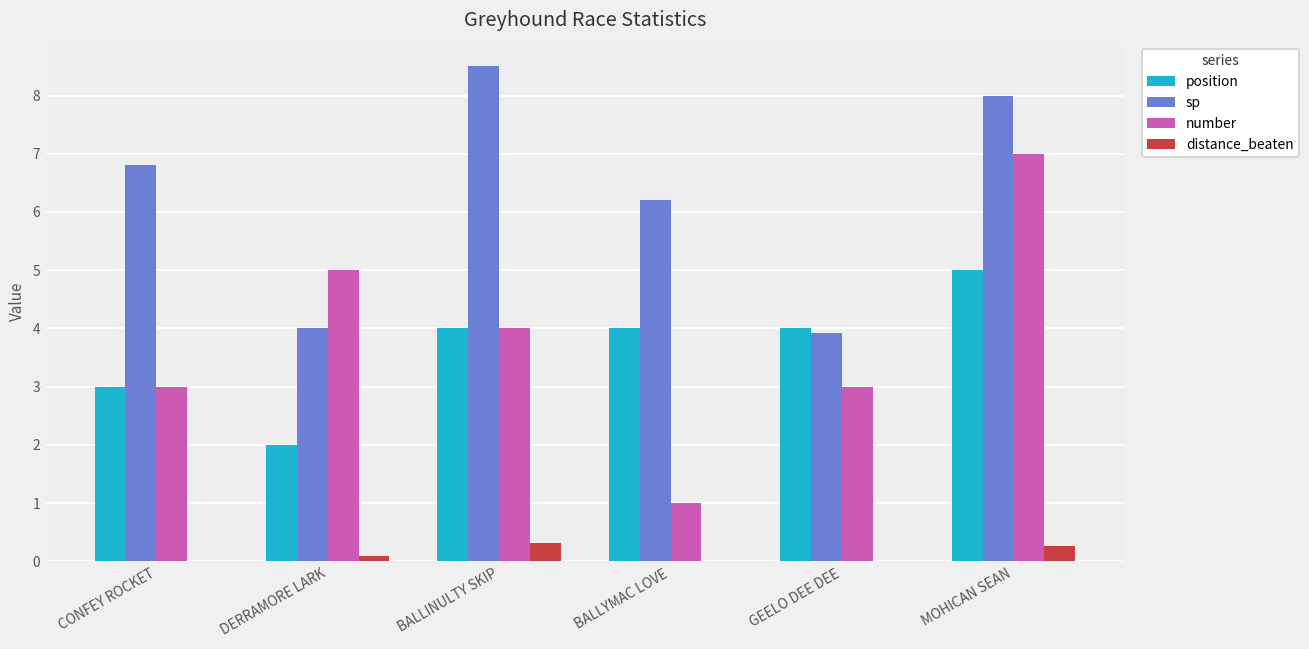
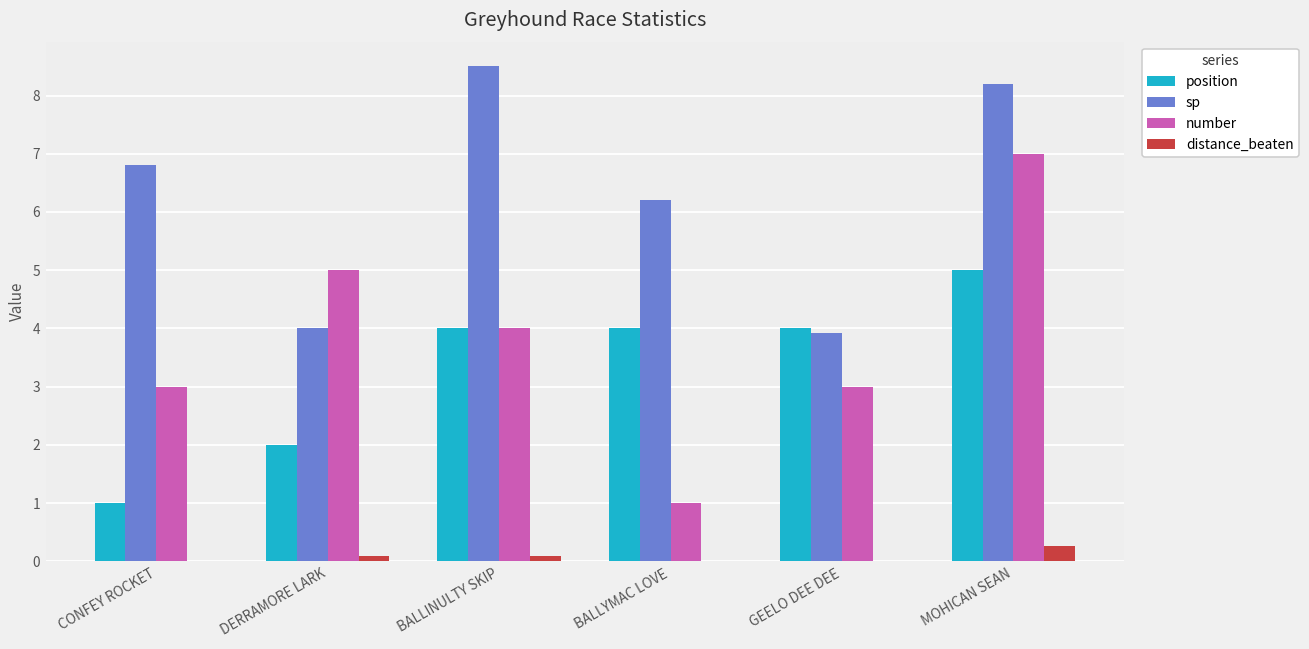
  {
    "position": {
-     "CONFEY ROCKET": 3,
+     "CONFEY ROCKET": 1,
      "DERRAMORE LARK": 2,
      "BALLINULTY SKIP": 4,
      "BALLYMAC LOVE": 4,
      "GEELO DEE DEE": 4,
      "MOHICAN SEAN": 5
    },
    "sp": {
      "CONFEY ROCKET": 6.8,
      "DERRAMORE LARK": 4.0,
      "BALLINULTY SKIP": 8.5,
      "BALLYMAC LOVE": 6.2,
      "GEELO DEE DEE": 3.9,
-     "MOHICAN SEAN": 8.0
+     "MOHICAN SEAN": 8.2
    },
    "number": {
      "CONFEY ROCKET": 3.0,
      "DERRAMORE LARK": 5.0,
      "BALLINULTY SKIP": 4.0,
      "BALLYMAC LOVE": 1.0,
      "GEELO DEE DEE": 3.0,
      "MOHICAN SEAN": 7.0
    },
    "distance_beaten": {
      "CONFEY ROCKET": 0.0,
      "DERRAMORE LARK": 0.1,
-     "BALLINULTY SKIP": 0.3,
+     "BALLINULTY SKIP": 0.1,
      "BALLYMAC LOVE": 0.0,
      "GEELO DEE DEE": 0.0,
      "MOHICAN SEAN": 0.3
    }
  }
